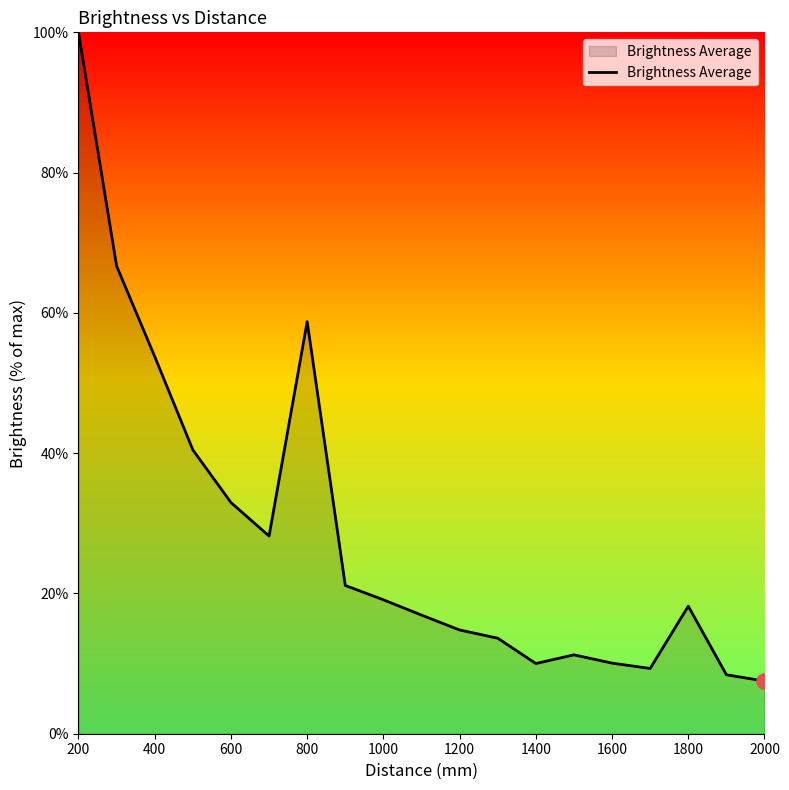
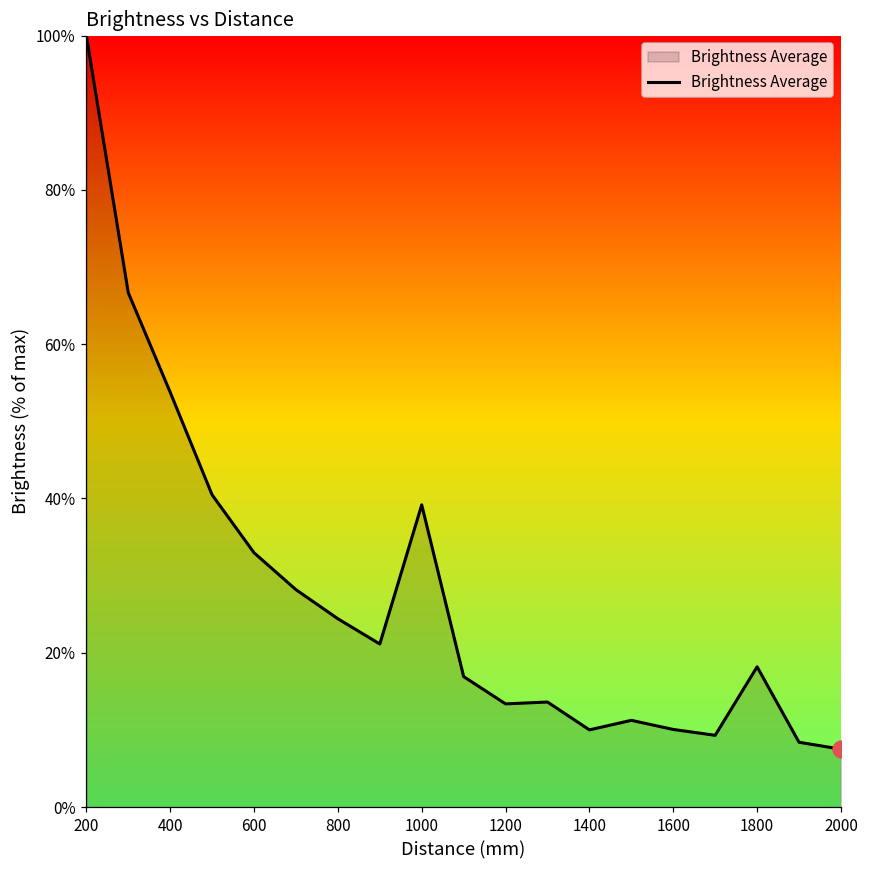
  {
    "Brightness Average": {
      "200": "100%",
      "400": "54%",
      "600": "33%",
-     "800": "59%",
-     "1000": "19%",
-     "1200": "15%",
+     "800": "24%",
+     "1000": "39%",
+     "1200": "13%",
      "1400": "10%",
      "1600": "10%",
      "1800": "18%"
    }
  }
